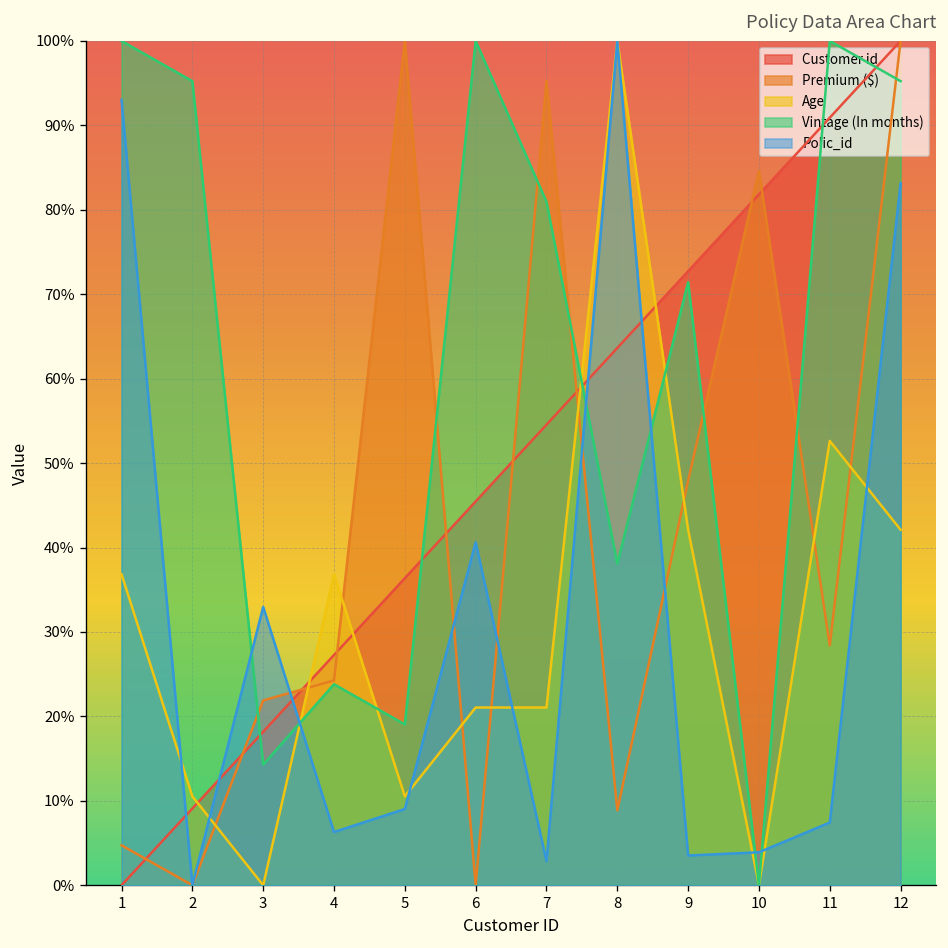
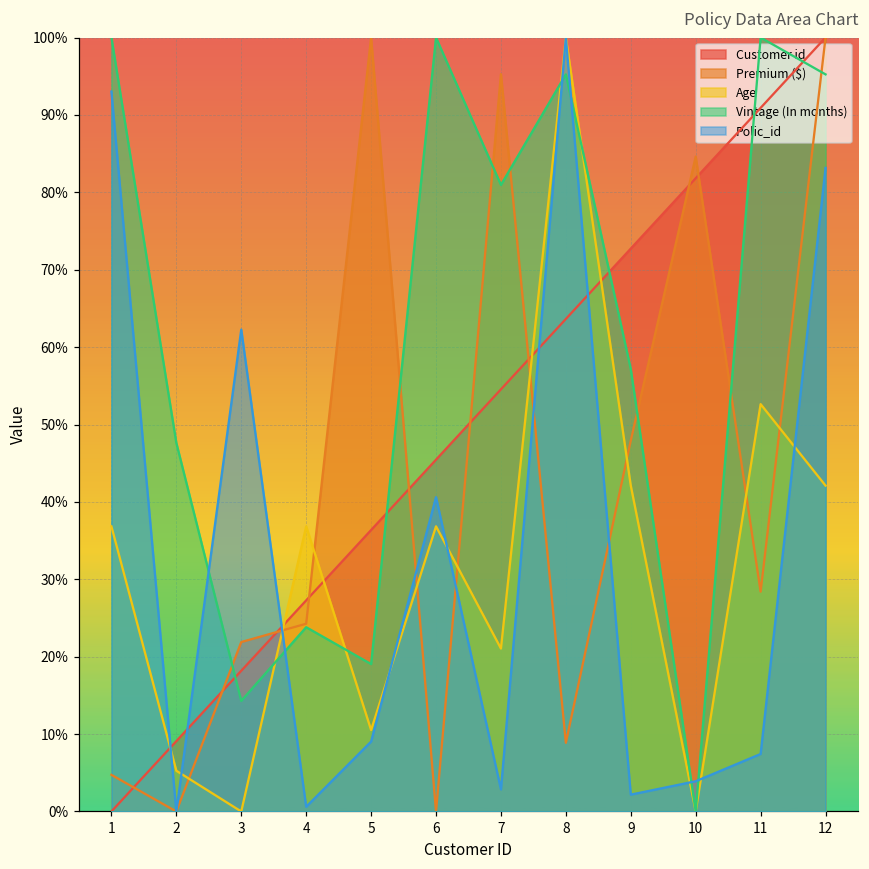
  {
    "Age": {
      "1": "37%",
-     "2": "11%",
+     "2": "5%",
      "3": "0%",
      "4": "37%",
      "5": "11%",
-     "6": "21%",
+     "6": "37%",
      "7": "21%",
      "9": "42%",
      "11": "53%",
      "12": "42%"
    },
    "Vintage (In months)": {
      "1": "100%",
-     "2": "95%",
+     "2": "48%",
      "3": "14%",
      "4": "24%",
      "5": "19%",
      "6": "100%",
      "7": "81%",
-     "8": "38%",
-     "9": "71%",
+     "8": "95%",
+     "9": "57%",
      "11": "100%"
    },
    "Polic_id": {
      "1": "93%",
-     "3": "33%",
-     "4": "6%",
+     "3": "62%",
+     "4": "1%",
      "5": "9%",
      "6": "41%",
      "7": "3%",
-     "9": "4%",
+     "9": "2%",
      "10": "4%",
      "11": "7%",
      "12": "83%"
    }
  }
